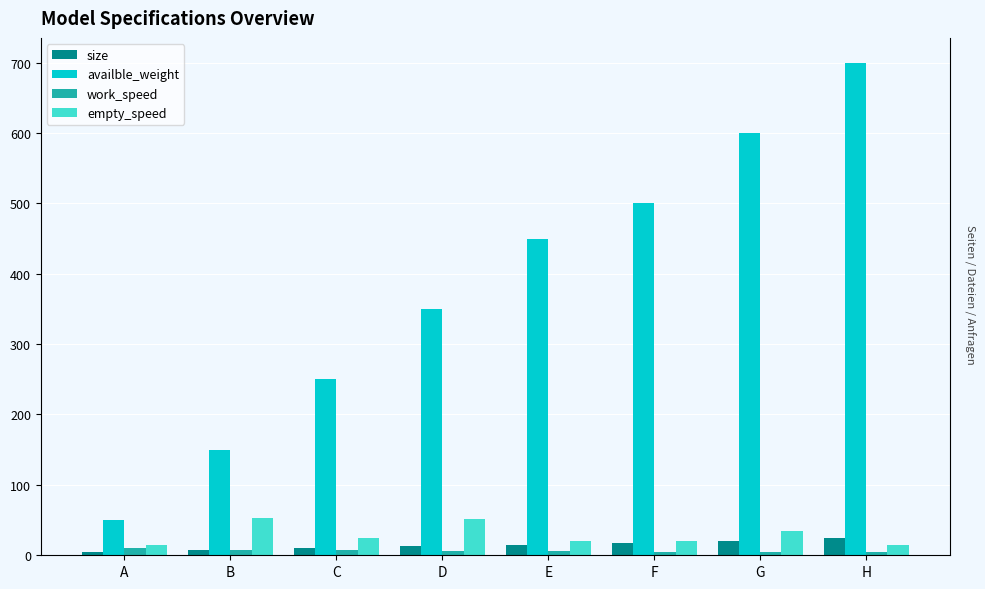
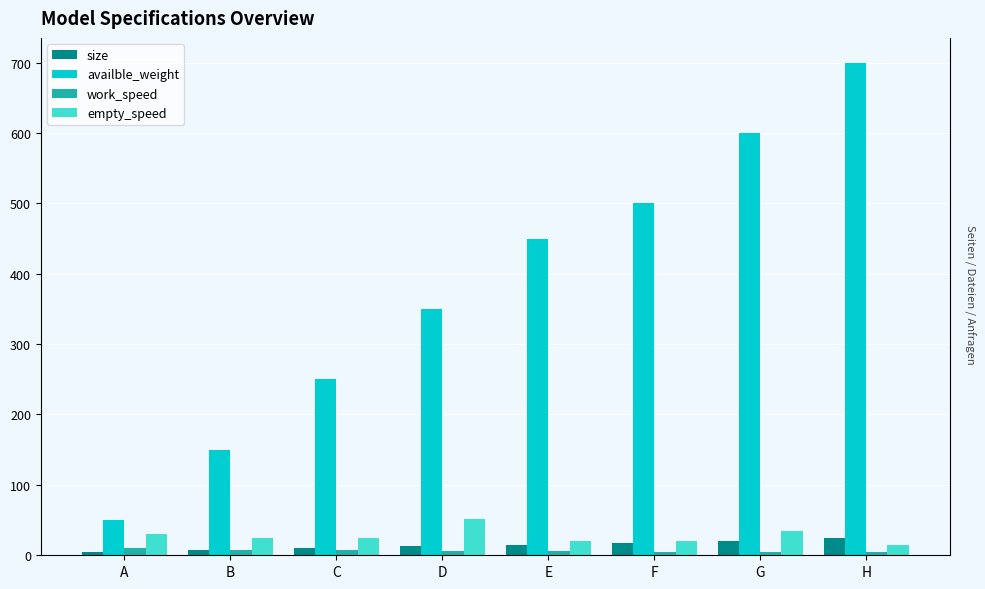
  {
    "empty_speed": {
-     "A": 10,
-     "B": 50,
+     "A": 30,
+     "B": 30,
      "C": 30,
      "D": 50,
      "E": 20,
      "F": 20,
      "G": 40,
      "H": 20
    }
  }
